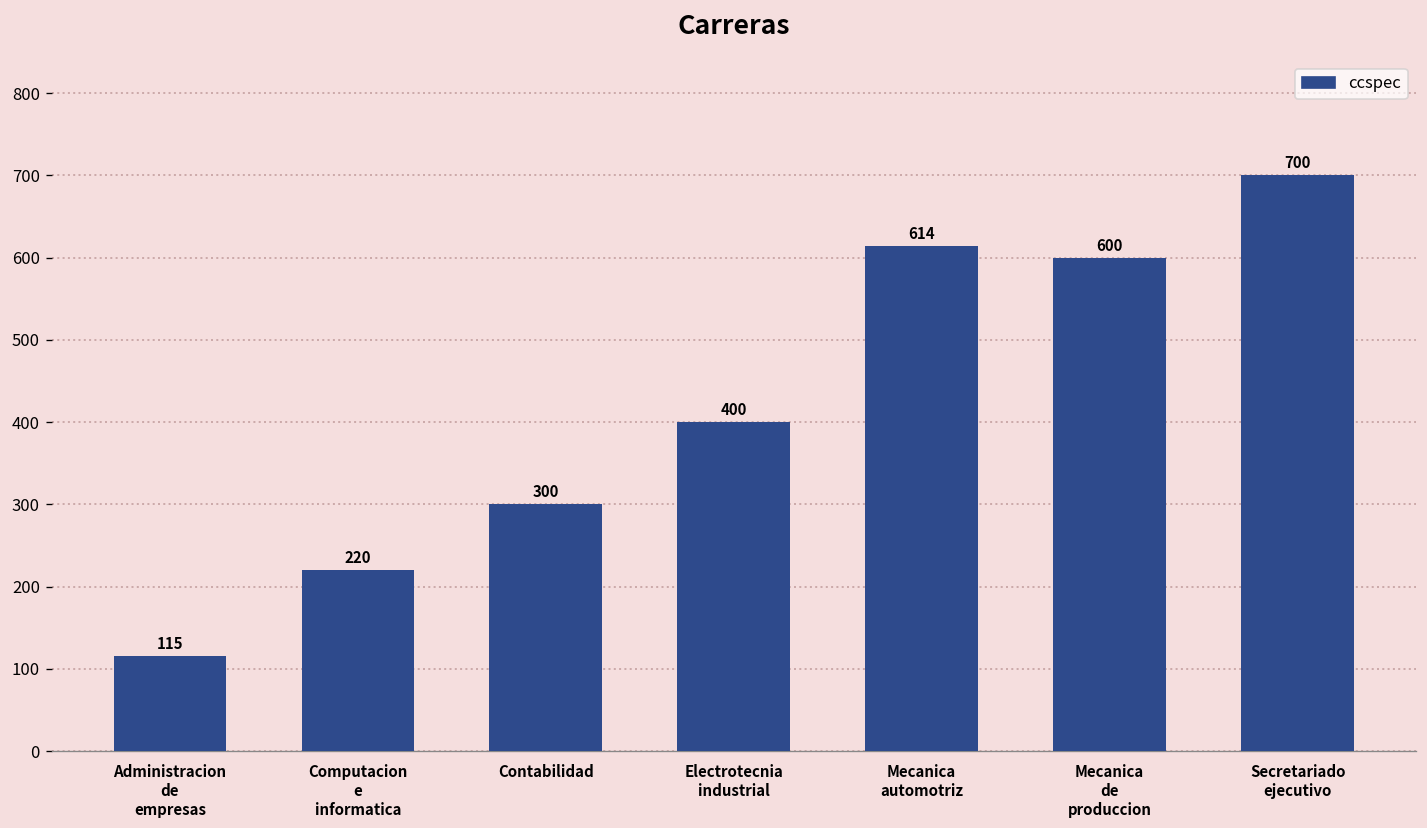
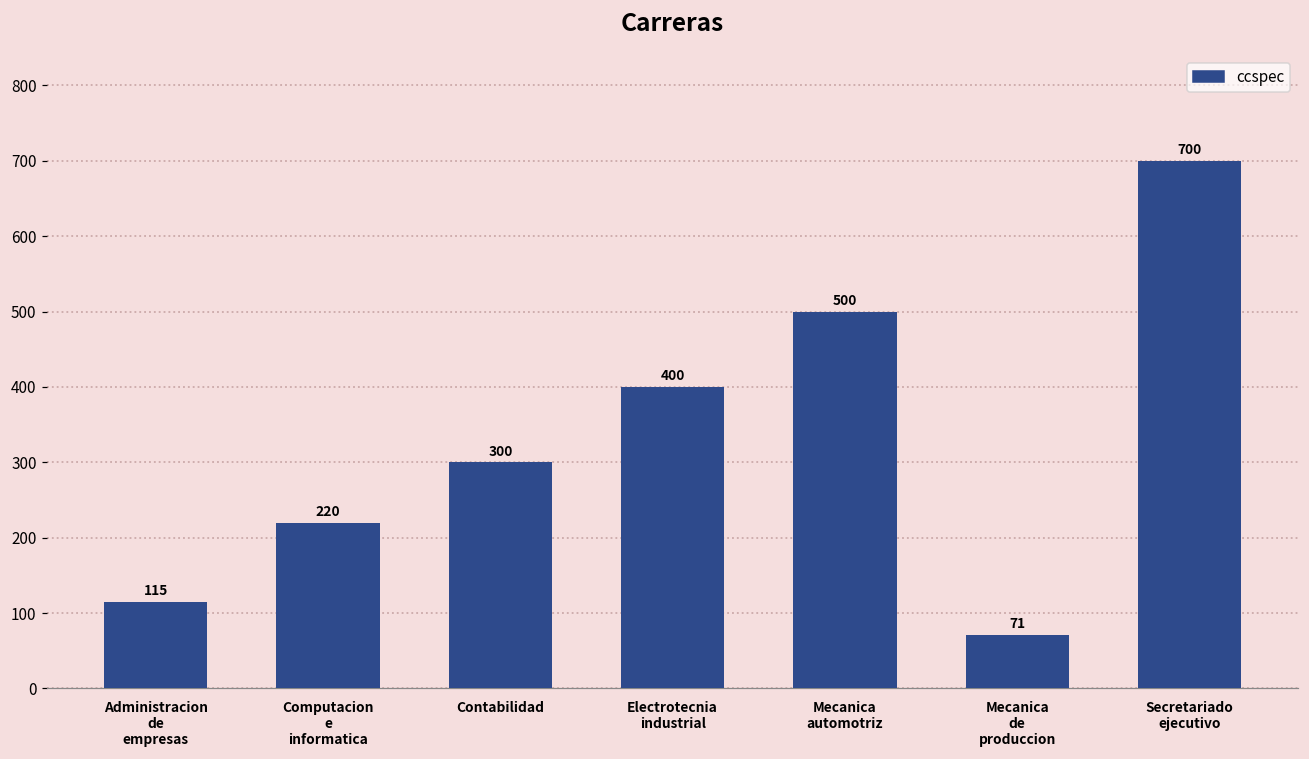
  {
    "Administracion de empresas": 115,
    "Computacion e informatica": 220,
    "Contabilidad": 300,
    "Electrotecnia industrial": 400,
-   "Mecanica automotriz": 614,
-   "Mecanica de produccion": 600,
+   "Mecanica automotriz": 500,
+   "Mecanica de produccion": 71,
    "Secretariado ejecutivo": 700
  }
